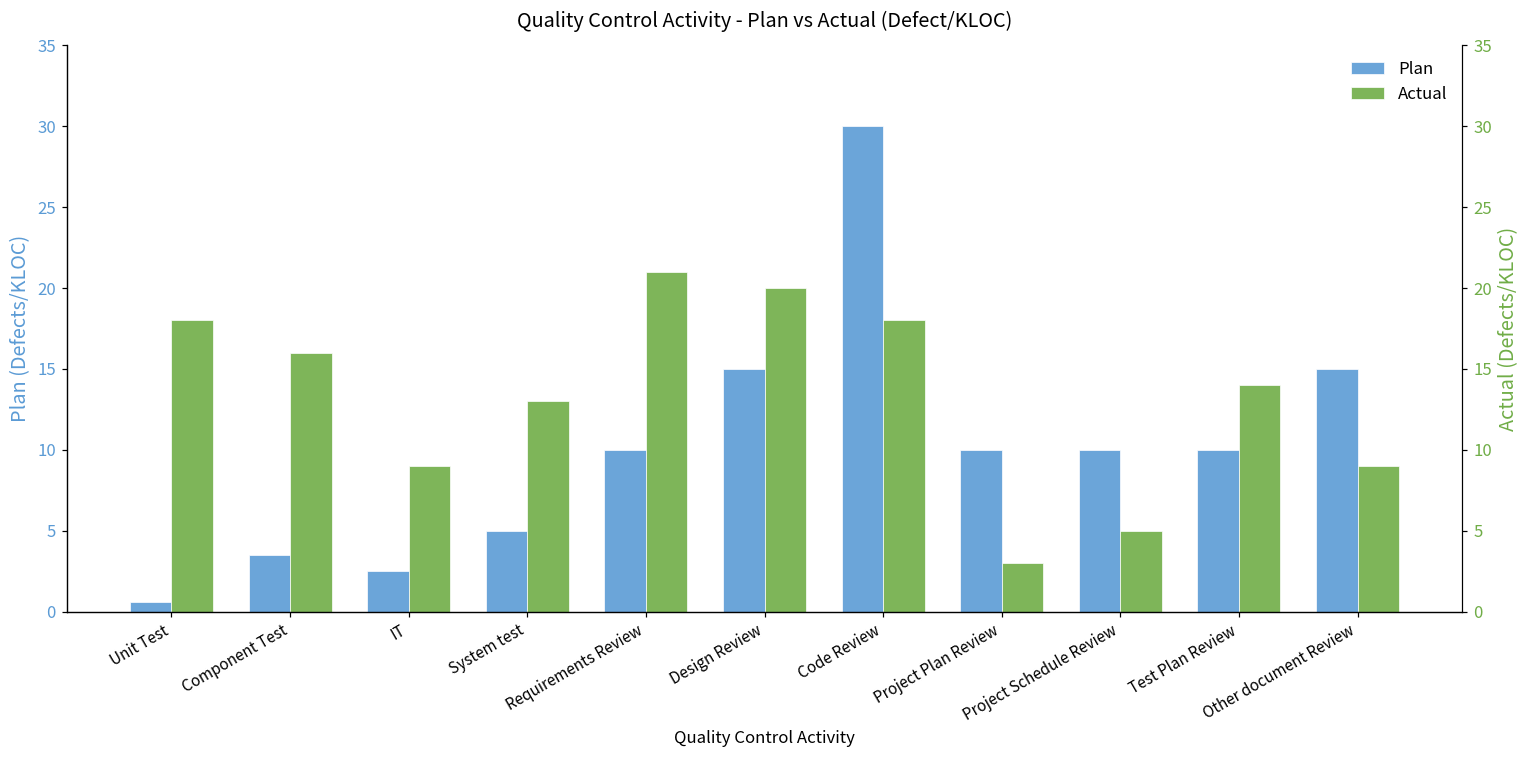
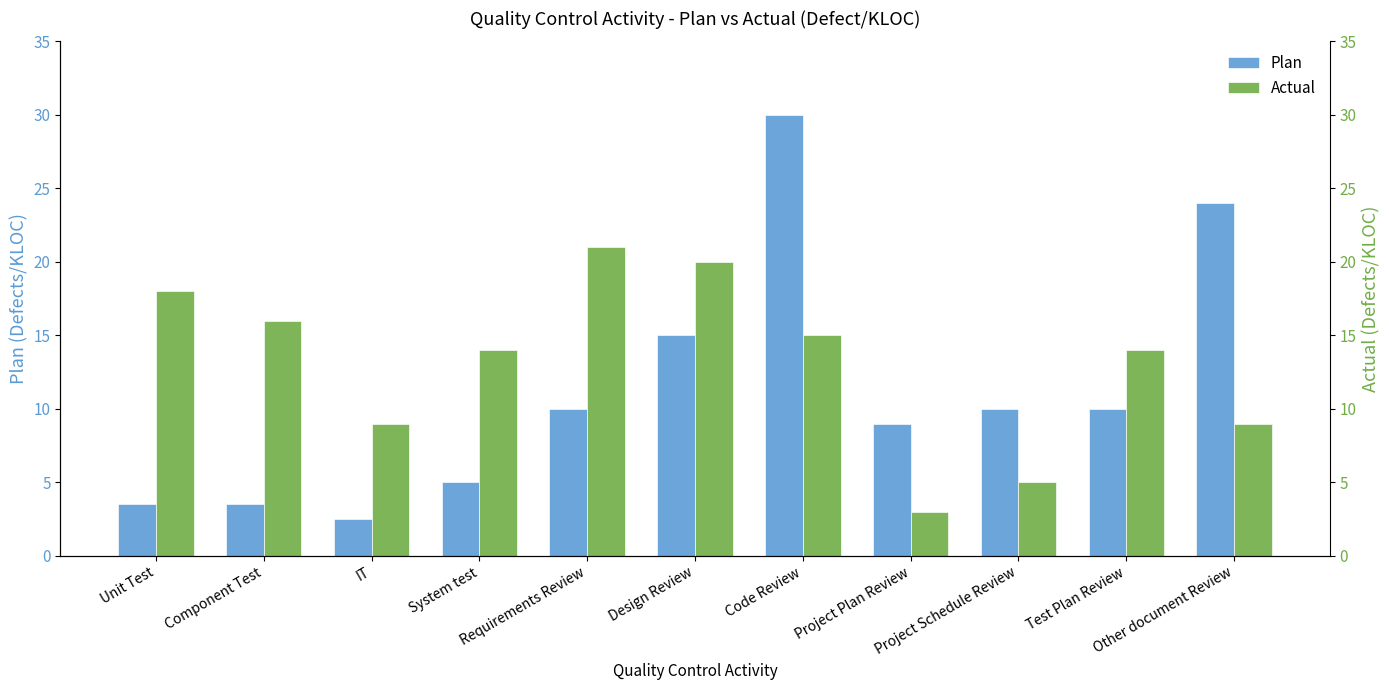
  {
    "Plan": {
-     "Unit Test": 0.6,
+     "Unit Test": 3.5,
      "Component Test": 3.5,
      "IT": 2.5,
      "System test": 5.0,
      "Requirements Review": 10.0,
      "Design Review": 15.0,
      "Code Review": 30.0,
-     "Project Plan Review": 10,
+     "Project Plan Review": 9,
      "Project Schedule Review": 10.0,
      "Test Plan Review": 10.0,
-     "Other document Review": 15
+     "Other document Review": 24
    },
    "Actual": {
      "Unit Test": 18,
      "Component Test": 16,
      "IT": 9,
-     "System test": 13,
+     "System test": 14,
      "Requirements Review": 21,
      "Design Review": 20,
-     "Code Review": 18,
+     "Code Review": 15,
      "Project Plan Review": 3,
      "Project Schedule Review": 5,
      "Test Plan Review": 14,
      "Other document Review": 9
    }
  }
